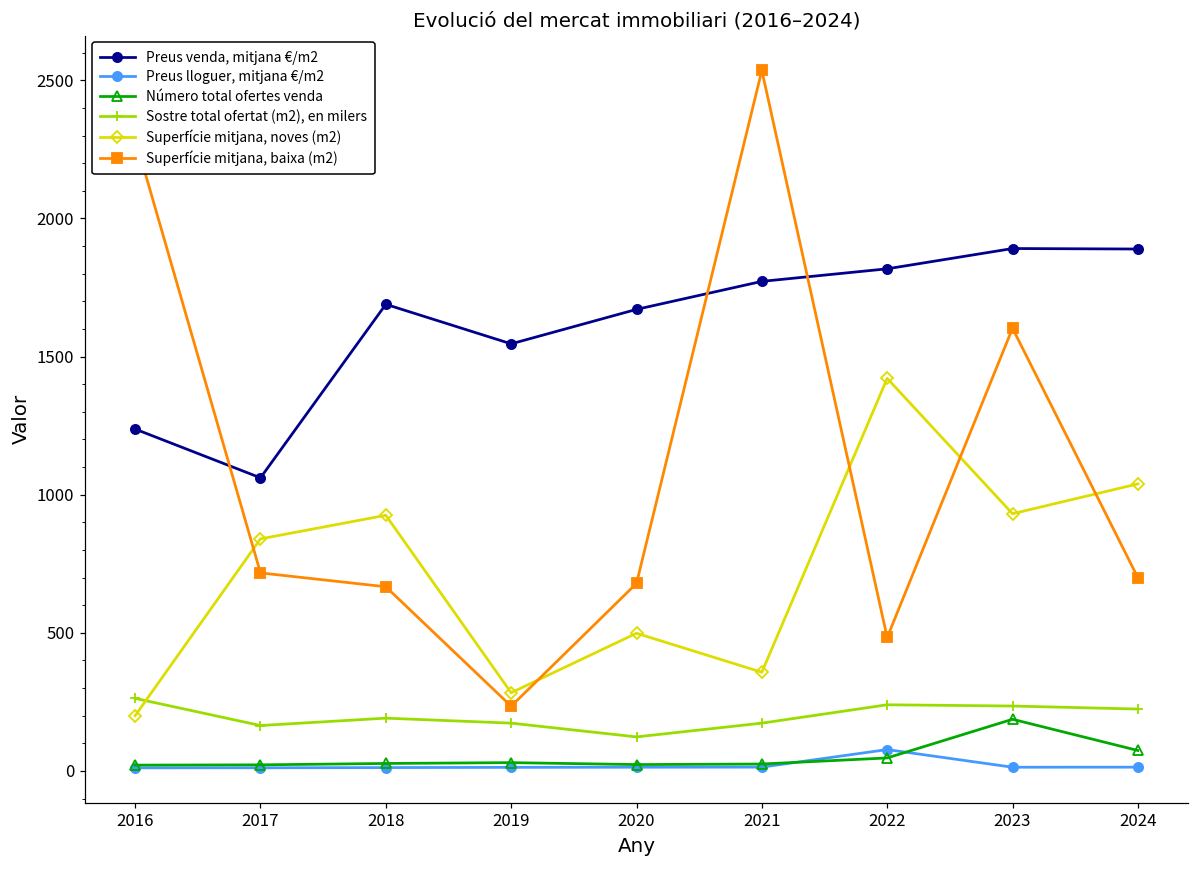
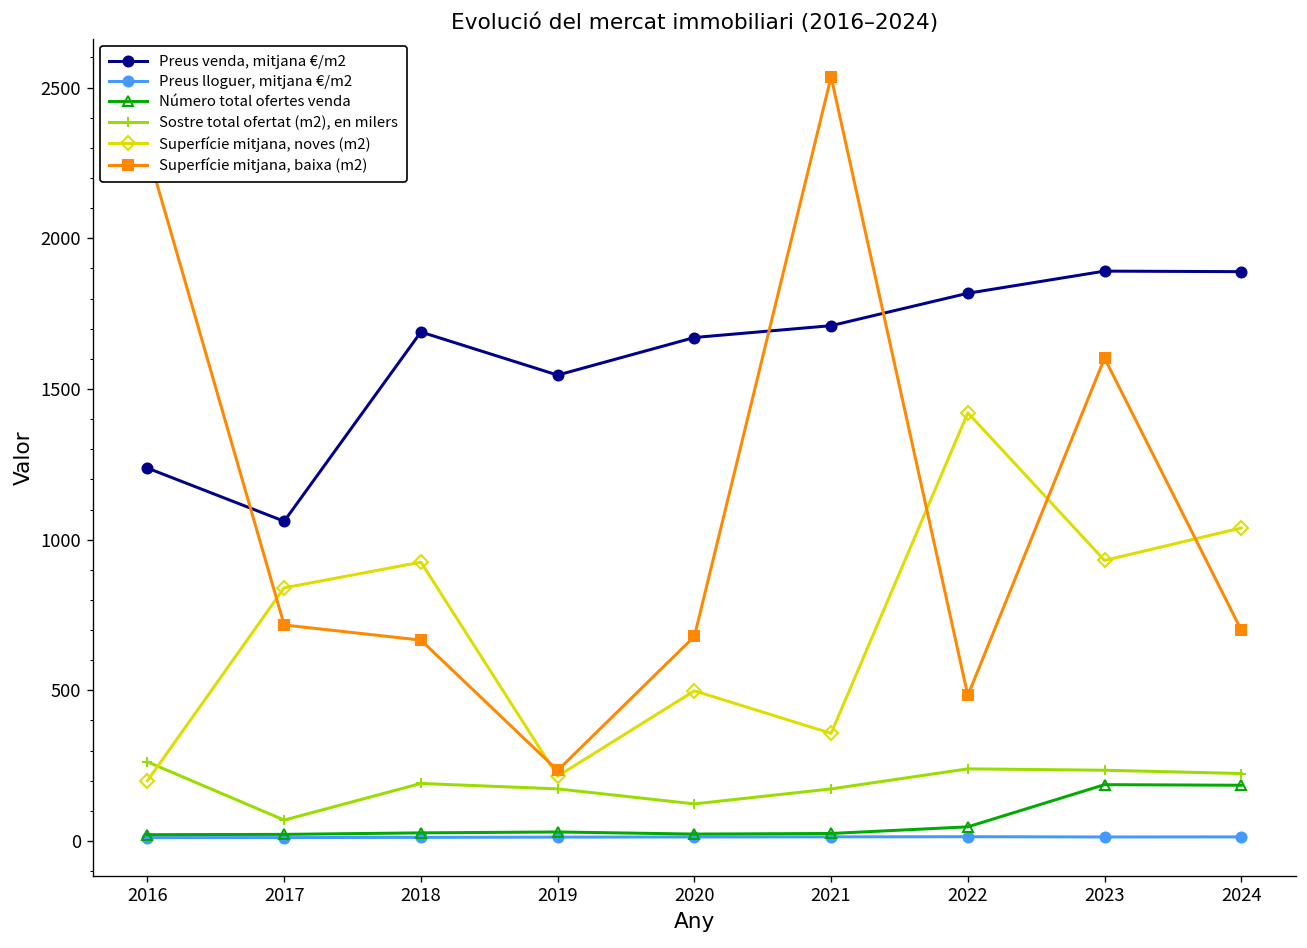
  {
    "Preus venda, mitjana €/m2": {
      "2016": 1240,
      "2017": 1060,
      "2018": 1690,
      "2019": 1550,
      "2020": 1670,
-     "2021": 1770,
+     "2021": 1710,
      "2022": 1820,
      "2023": 1890,
      "2024": 1890
    },
    "Preus lloguer, mitjana €/m2": {
      "2017": 10,
      "2018": 10,
      "2019": 10,
      "2021": 10,
-     "2022": 80,
+     "2022": 10,
      "2023": 10,
      "2024": 10
    },
    "Número total ofertes venda": {
      "2017": 20,
      "2018": 30,
      "2019": 30,
      "2021": 30,
      "2022": 50,
      "2023": 190,
-     "2024": 70
+     "2024": 190
    },
    "Sostre total ofertat (m2), en milers": {
      "2016": 260,
-     "2017": 160,
+     "2017": 70,
      "2018": 190,
      "2019": 170,
      "2020": 120,
      "2021": 170,
      "2022": 240,
      "2023": 230,
      "2024": 220
    },
    "Superfície mitjana, noves (m2)": {
      "2016": 200,
      "2017": 840,
      "2018": 930,
-     "2019": 280,
+     "2019": 220,
      "2020": 500,
      "2021": 360,
      "2022": 1420,
      "2023": 930,
      "2024": 1040
    },
    "Superfície mitjana, baixa (m2)": {
      "2017": 720,
      "2018": 670,
      "2019": 230,
      "2020": 680,
      "2021": 2540,
      "2022": 480,
      "2023": 1600,
      "2024": 700
    }
  }
